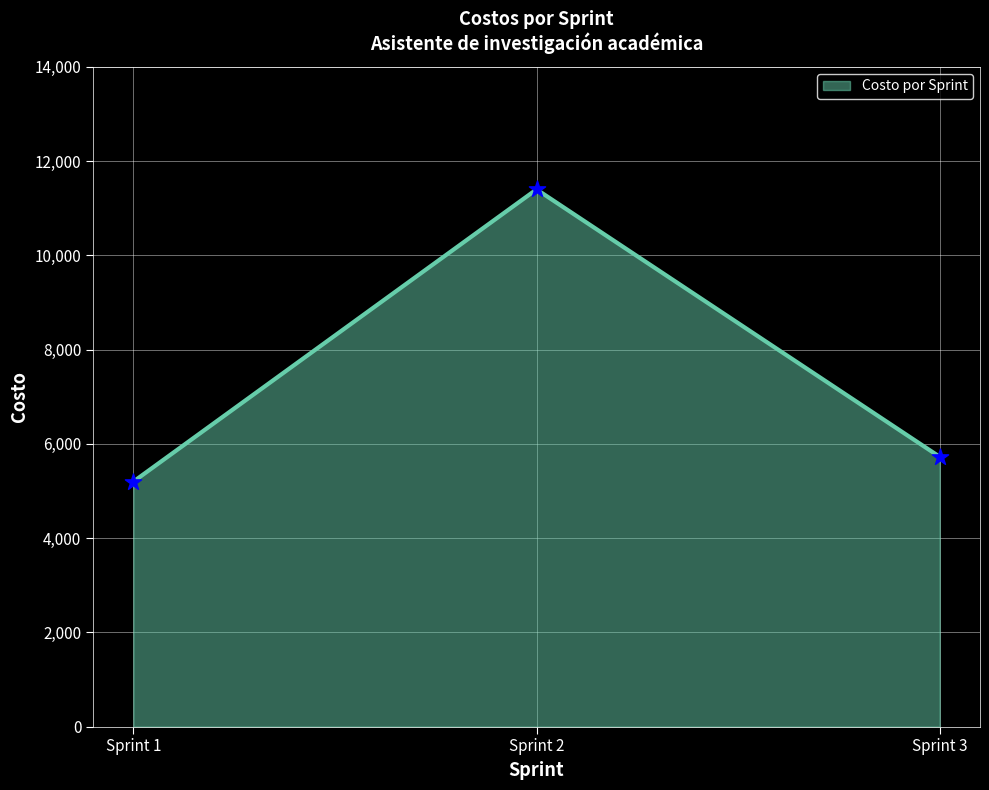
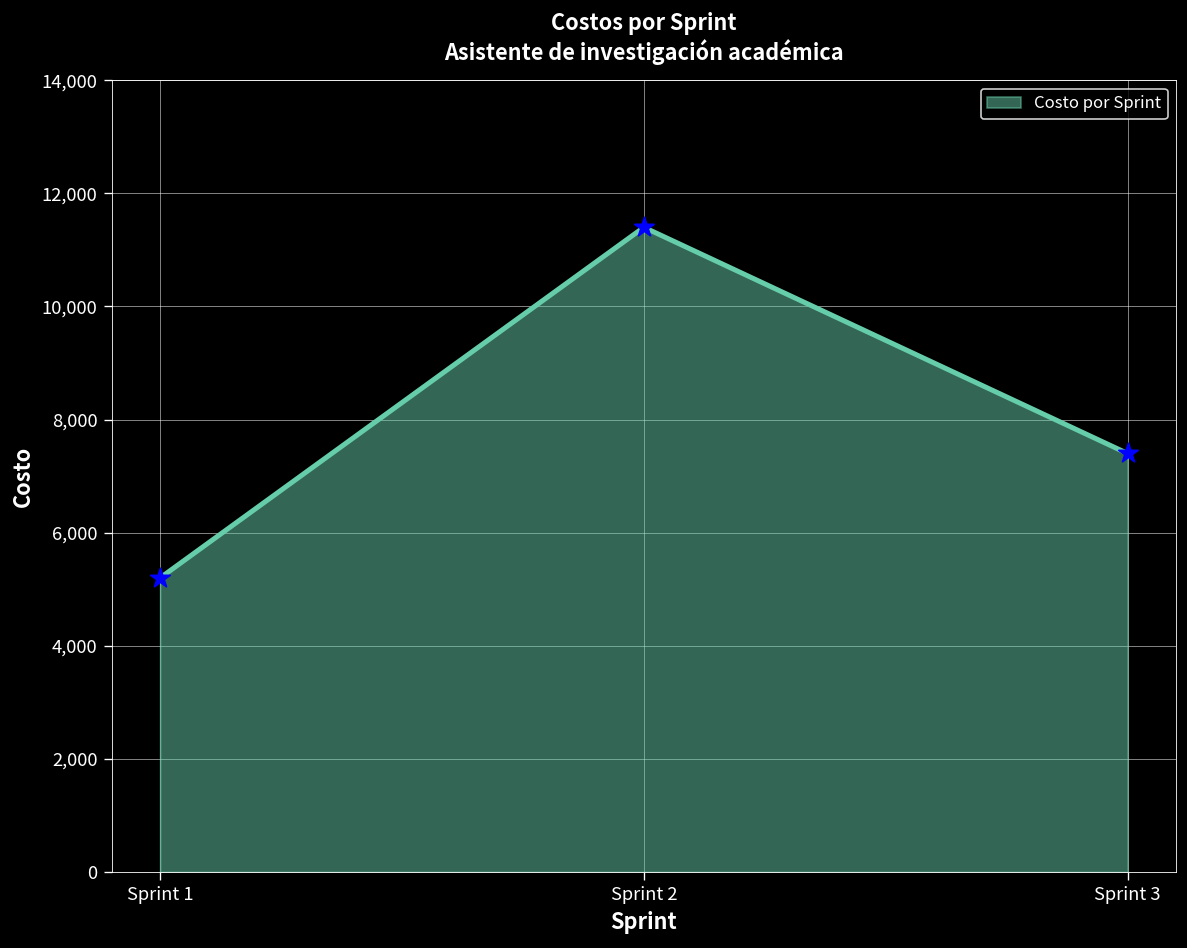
  {
    "Sprint 1": "5,200",
    "Sprint 2": "11,400",
-   "Sprint 3": "5,700"
+   "Sprint 3": "7,400"
  }
